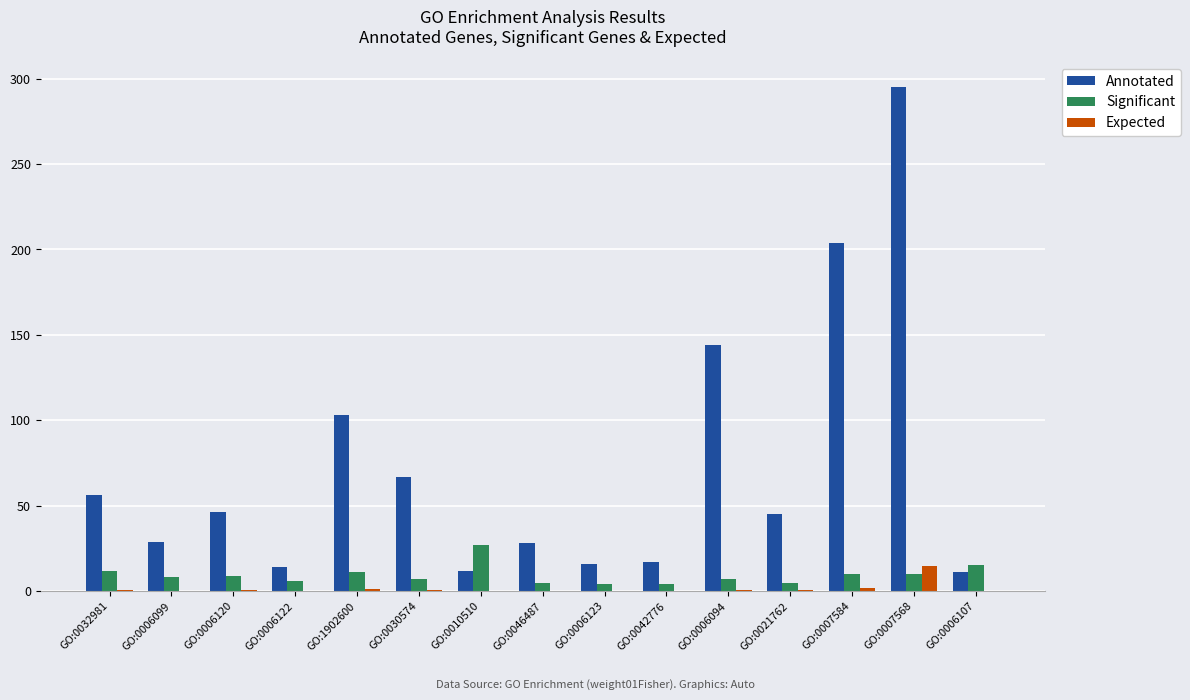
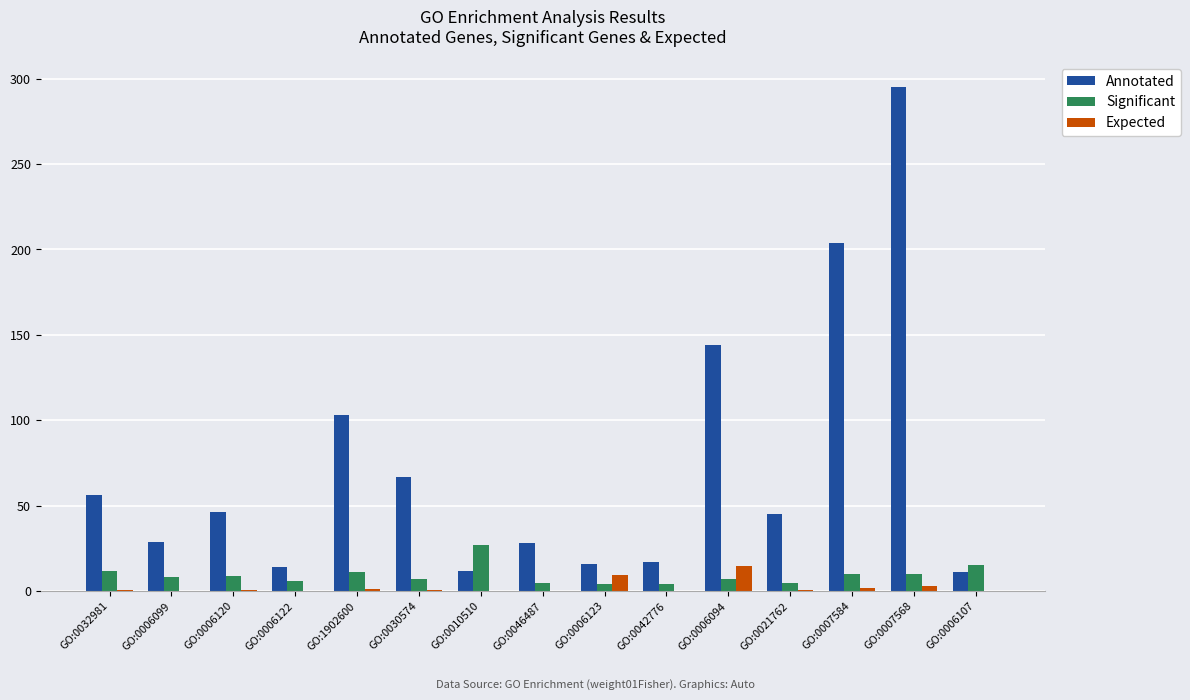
  {
    "Annotated": {
      "GO:0032981": 56,
      "GO:0006099": 29,
      "GO:0006120": 46,
      "GO:0006122": 14,
      "GO:1902600": 103,
      "GO:0030574": 67,
      "GO:0010510": 12,
      "GO:0046487": 28,
      "GO:0006123": 16,
      "GO:0042776": 17,
      "GO:0006094": 144,
      "GO:0021762": 45,
      "GO:0007584": 204,
      "GO:0007568": 295,
      "GO:0006107": 11
    },
    "Significant": {
      "GO:0032981": 12,
      "GO:0006099": 8,
      "GO:0006120": 9,
      "GO:0006122": 6,
      "GO:1902600": 11,
      "GO:0030574": 7,
      "GO:0010510": 27,
      "GO:0046487": 5,
      "GO:0006123": 4,
      "GO:0042776": 4,
      "GO:0006094": 7,
      "GO:0021762": 5,
      "GO:0007584": 10,
      "GO:0007568": 10,
      "GO:0006107": 15
    },
    "Expected": {
-     "GO:0006123": 0,
-     "GO:0006094": 1,
+     "GO:0006123": 9,
+     "GO:0006094": 15,
      "GO:0007584": 2,
-     "GO:0007568": 15
+     "GO:0007568": 3
    }
  }
